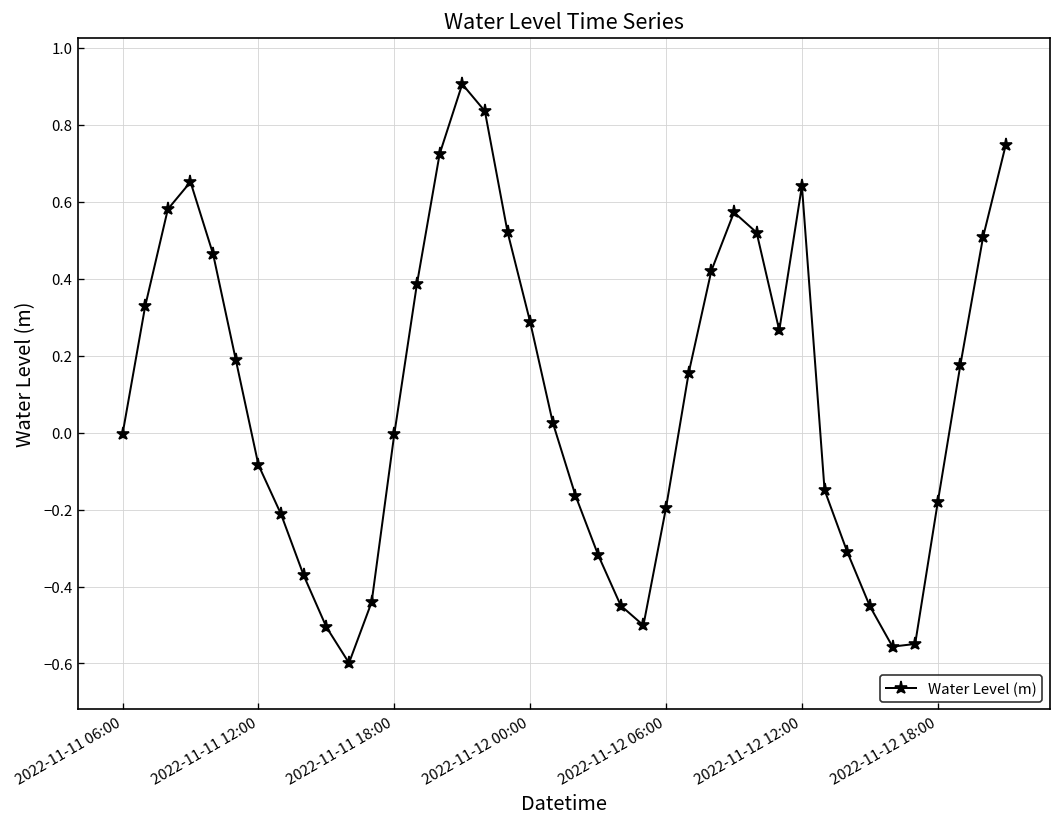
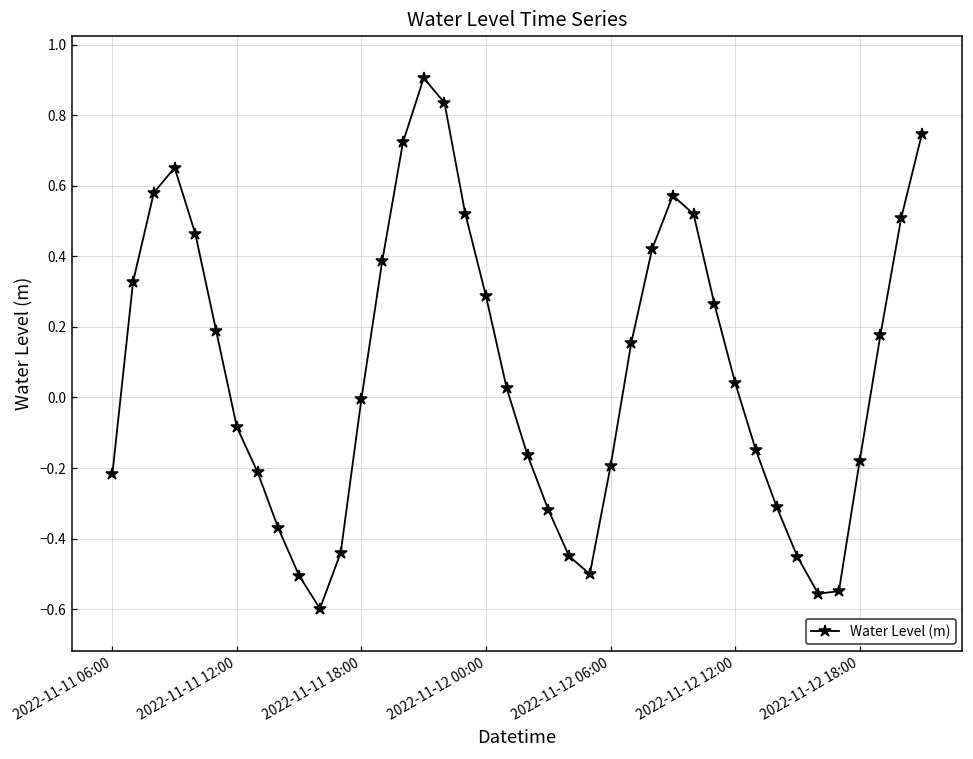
  {
-   "2022-11-11 06:00": 0.00,
+   "2022-11-11 06:00": -0.22,
    "2022-11-11 12:00": -0.08,
    "2022-11-11 18:00": 0.00,
    "2022-11-12 00:00": 0.29,
    "2022-11-12 06:00": -0.19,
-   "2022-11-12 12:00": 0.64,
+   "2022-11-12 12:00": 0.04,
    "2022-11-12 18:00": -0.18
  }
